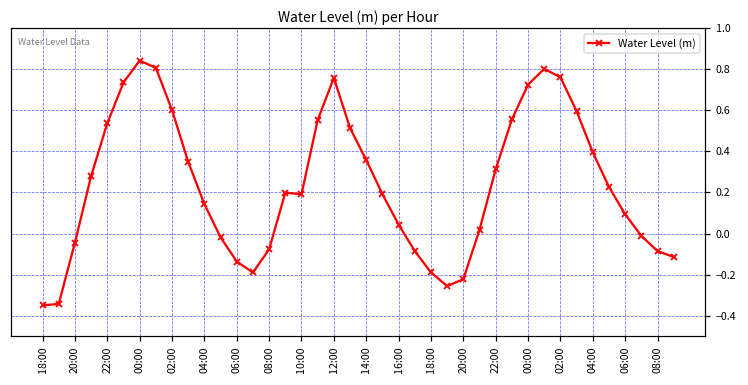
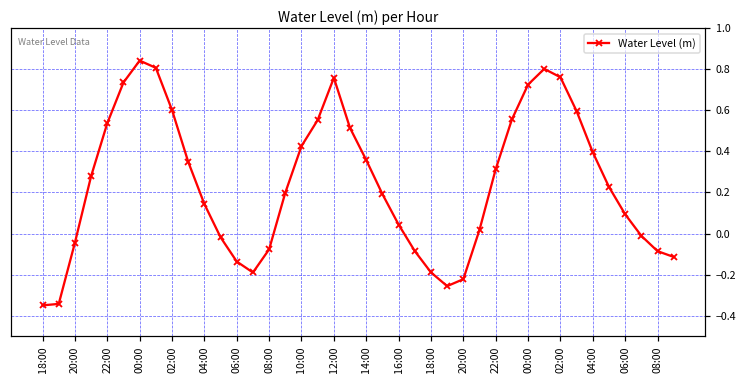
  {
-   "10:00": 0.19,
+   "10:00": 0.43,
    "12:00": 0.76,
    "14:00": 0.36,
    "16:00": 0.04
  }
